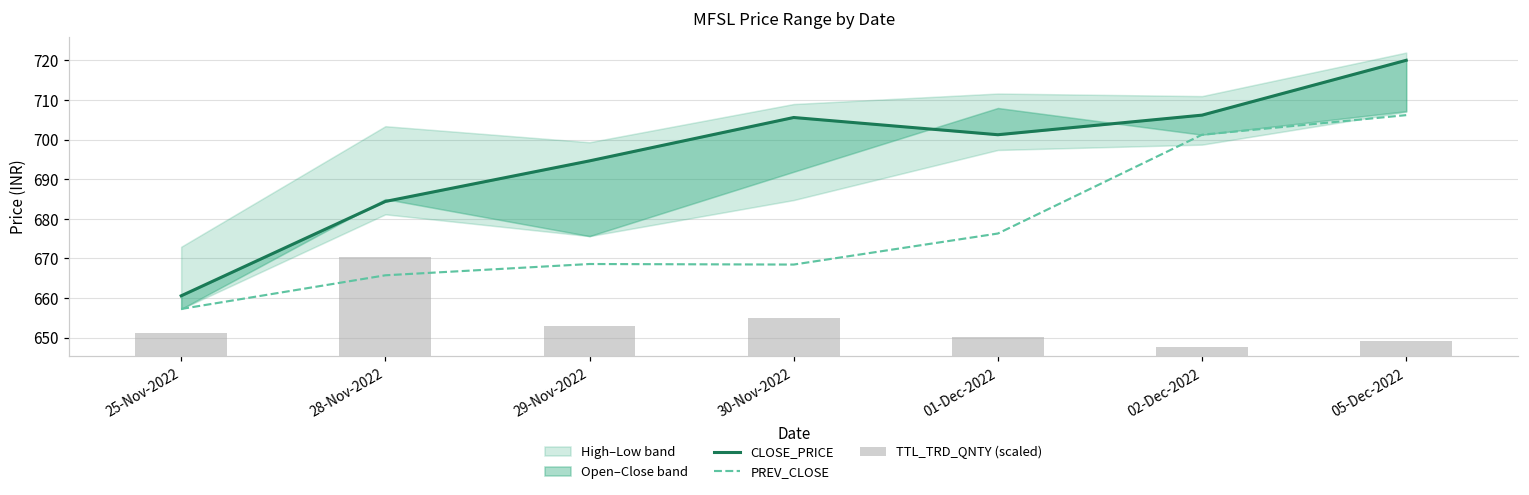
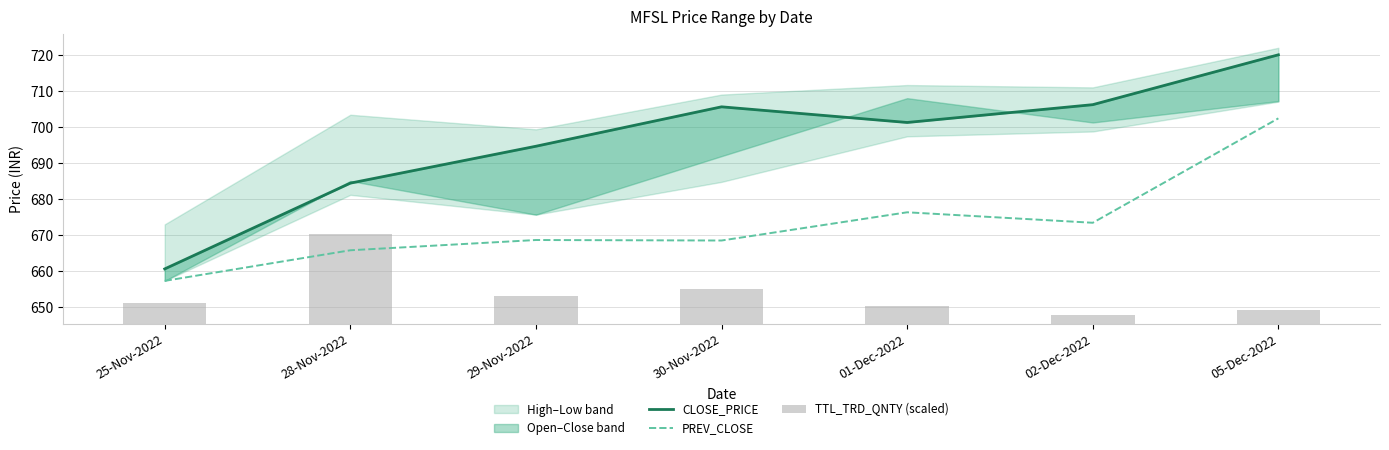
  {
    "CLOSE_PRICE": {
      "01-Dec-2022": 701
    },
    "PREV_CLOSE": {
      "25-Nov-2022": 657,
      "28-Nov-2022": 666,
      "29-Nov-2022": 669,
      "30-Nov-2022": 668,
      "01-Dec-2022": 676,
-     "02-Dec-2022": 701,
-     "05-Dec-2022": 706
+     "02-Dec-2022": 673,
+     "05-Dec-2022": 702
    }
  }
